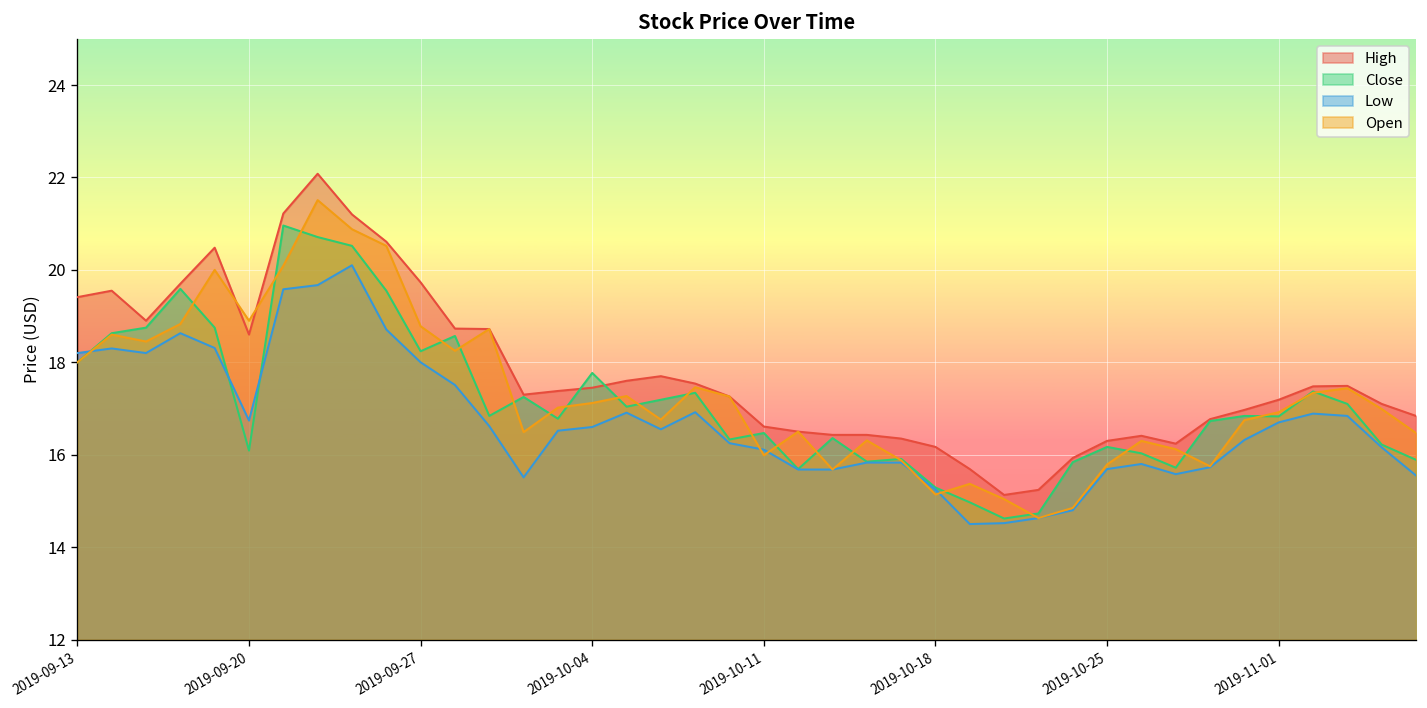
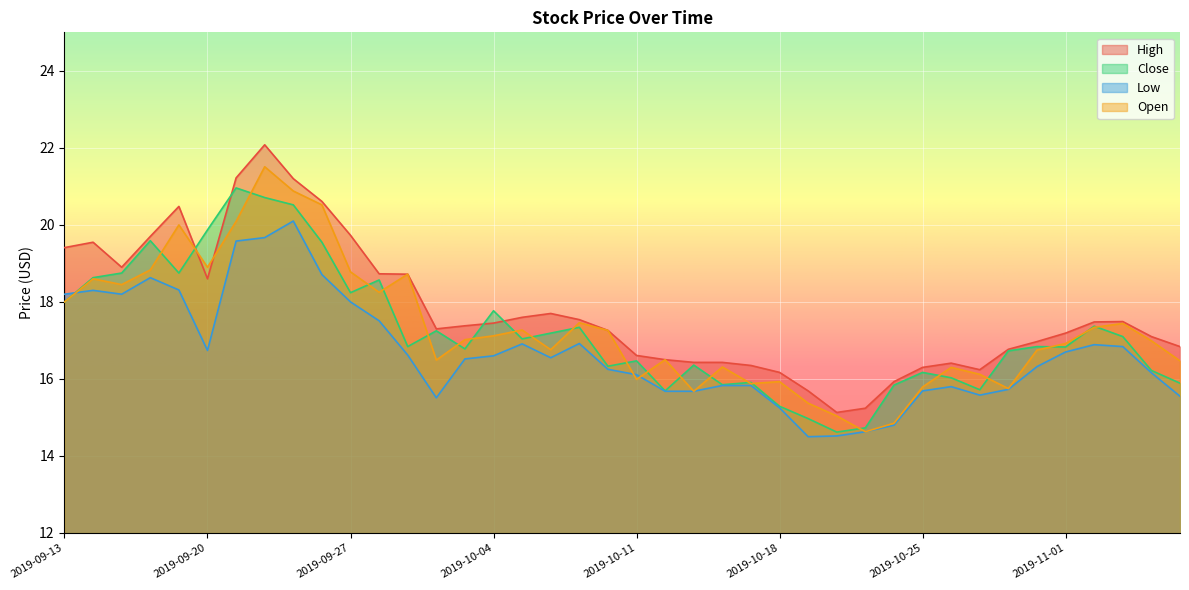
  {
    "High": {
      "2019-09-13": 19.4,
      "2019-09-20": 18.6,
      "2019-09-27": 19.7,
      "2019-10-04": 17.5,
      "2019-10-11": 16.6,
      "2019-10-18": 16.2,
      "2019-10-25": 16.3,
      "2019-11-01": 17.2
    },
    "Close": {
-     "2019-09-20": 16.1,
+     "2019-09-20": 19.9,
      "2019-09-27": 18.2,
      "2019-10-04": 17.8,
      "2019-10-11": 16.5,
      "2019-10-25": 16.2,
      "2019-11-01": 16.8
    },
    "Low": {
      "2019-09-13": 18.2,
      "2019-09-20": 16.7,
      "2019-09-27": 18.0,
      "2019-10-04": 16.6,
      "2019-10-11": 16.1,
      "2019-10-25": 15.7,
      "2019-11-01": 16.7
    },
    "Open": {
      "2019-09-20": 18.9,
      "2019-09-27": 18.8,
      "2019-10-04": 17.1,
      "2019-10-11": 16.0,
-     "2019-10-18": 15.1,
+     "2019-10-18": 15.9,
      "2019-10-25": 15.8,
      "2019-11-01": 16.9
    }
  }
